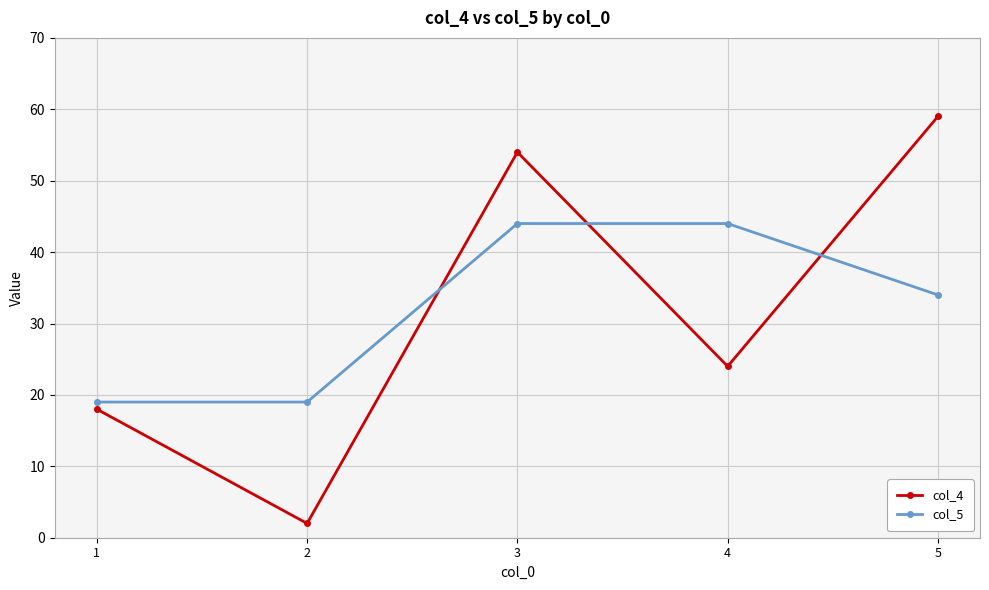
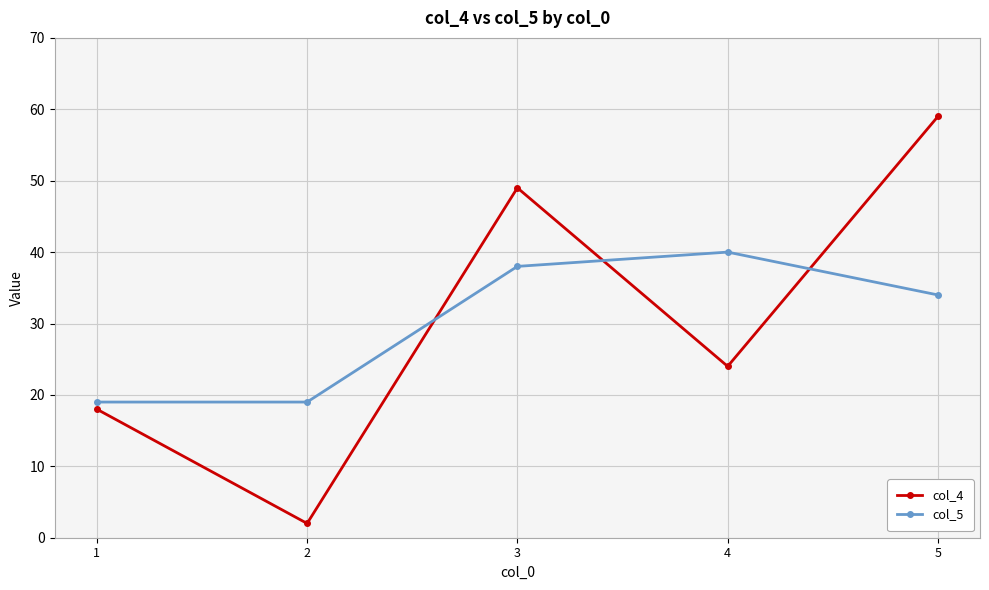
  {
    "col_4": {
      "1": 18,
      "2": 2,
-     "3": 54,
+     "3": 49,
      "4": 24,
      "5": 59
    },
    "col_5": {
      "1": 19,
      "2": 19,
-     "3": 44,
-     "4": 44,
+     "3": 38,
+     "4": 40,
      "5": 34
    }
  }
